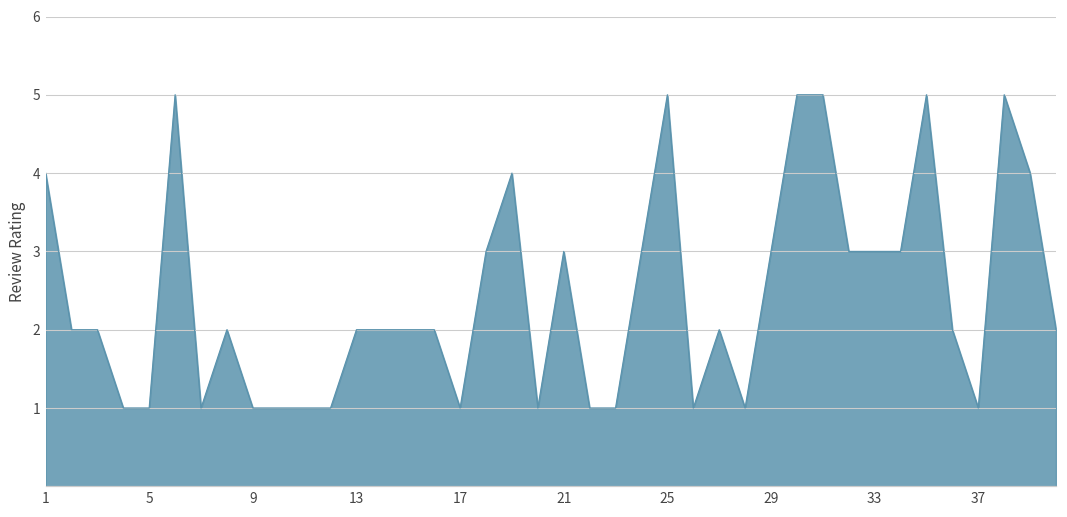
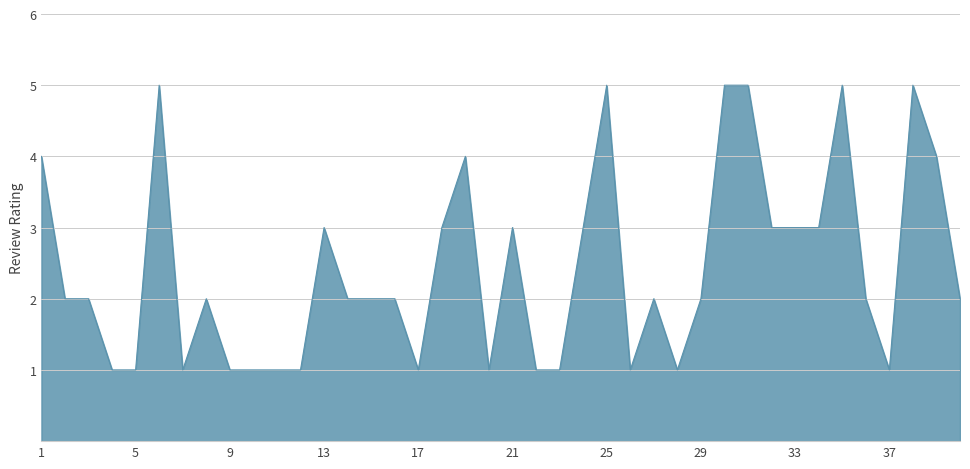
  {
    "1": 4,
    "5": 1,
    "9": 1,
-   "13": 2,
+   "13": 3,
    "17": 1,
    "21": 3,
    "25": 5,
-   "29": 3,
+   "29": 2,
    "33": 3,
    "37": 1
  }
